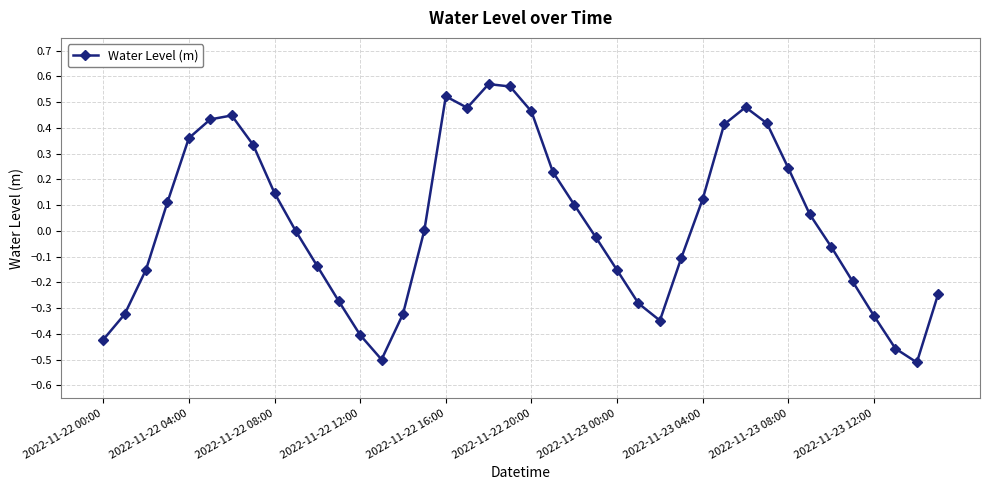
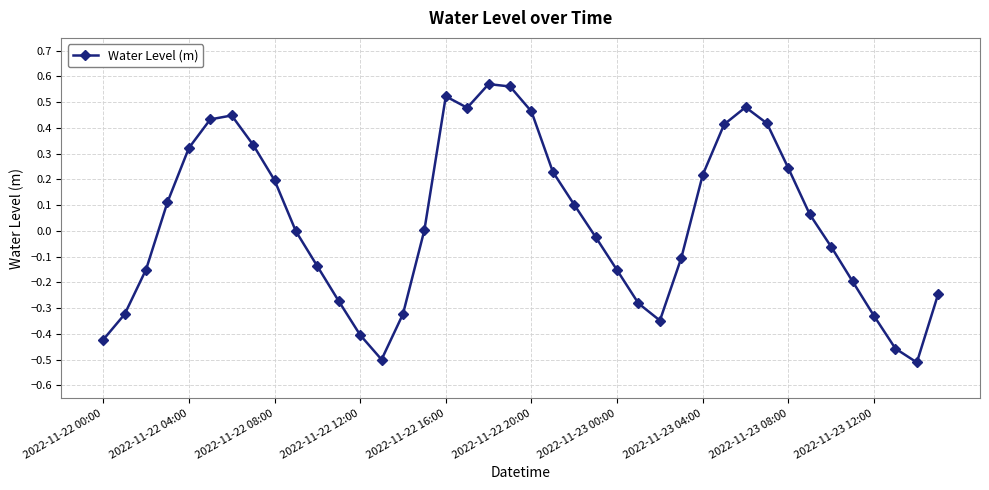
  {
    "2022-11-22 00:00": -0.42,
-   "2022-11-22 04:00": 0.36,
-   "2022-11-22 08:00": 0.15,
+   "2022-11-22 04:00": 0.32,
+   "2022-11-22 08:00": 0.20,
    "2022-11-22 12:00": -0.40,
    "2022-11-22 16:00": 0.52,
    "2022-11-22 20:00": 0.46,
    "2022-11-23 00:00": -0.15,
-   "2022-11-23 04:00": 0.12,
+   "2022-11-23 04:00": 0.22,
    "2022-11-23 08:00": 0.24,
    "2022-11-23 12:00": -0.33
  }
